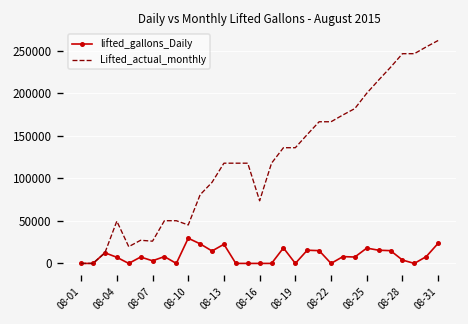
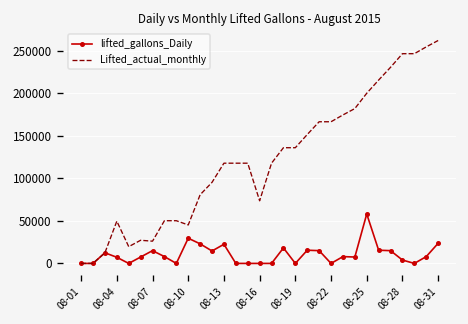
  {
    "lifted_gallons_Daily": {
      "08-04": 10000,
-     "08-07": 0,
+     "08-07": 20000,
      "08-10": 30000,
      "08-13": 20000,
      "08-16": 0,
      "08-19": 0,
      "08-22": 0,
-     "08-25": 20000,
+     "08-25": 60000,
      "08-28": 0,
      "08-31": 20000
    },
    "Lifted_actual_monthly": {
      "08-04": 50000,
      "08-07": 30000,
      "08-10": 50000,
      "08-13": 120000,
      "08-16": 70000,
      "08-19": 140000,
      "08-22": 170000,
      "08-25": 200000,
      "08-28": 250000,
      "08-31": 260000
    }
  }
